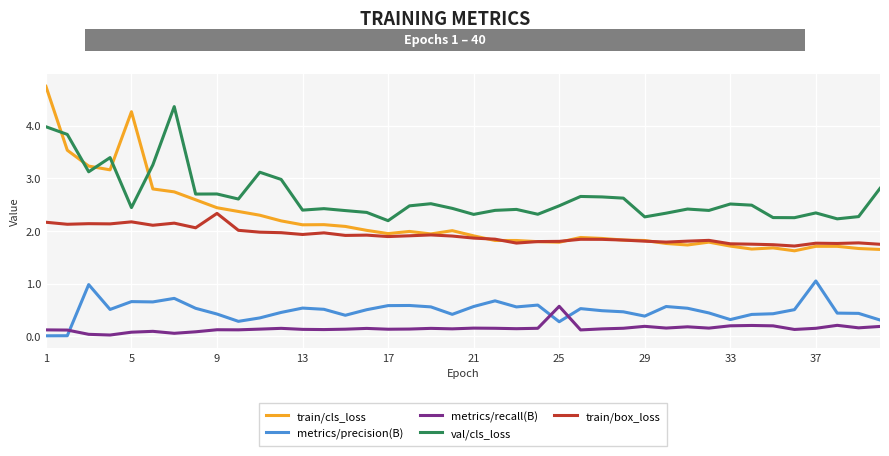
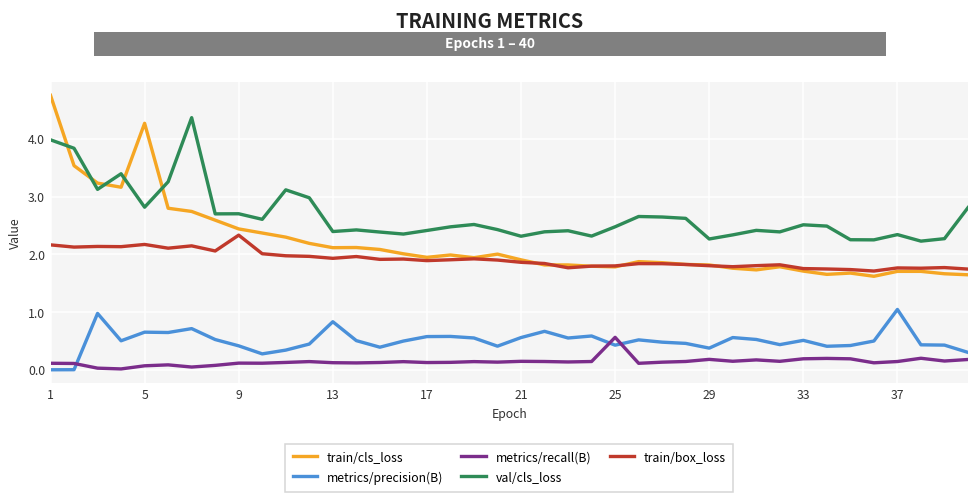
  {
    "train/cls_loss": {
      "1": 4.7,
      "5": 4.3,
      "9": 2.4,
      "13": 2.1,
      "17": 1.9,
      "37": 1.7
    },
    "metrics/precision(B)": {
      "1": 0.0,
      "5": 0.7,
      "9": 0.4,
-     "13": 0.5,
+     "13": 0.8,
      "17": 0.6,
      "21": 0.6,
-     "25": 0.3,
+     "25": 0.4,
      "29": 0.4,
-     "33": 0.3,
+     "33": 0.5,
      "37": 1.0
    },
    "metrics/recall(B)": {
      "1": 0.1,
      "5": 0.1,
      "9": 0.1,
      "13": 0.1,
      "17": 0.1,
      "21": 0.2,
      "25": 0.6,
      "29": 0.2,
      "33": 0.2,
      "37": 0.1
    },
    "val/cls_loss": {
      "1": 4.0,
-     "5": 2.4,
+     "5": 2.8,
      "9": 2.7,
      "13": 2.4,
-     "17": 2.2,
+     "17": 2.4,
      "21": 2.3,
      "25": 2.5,
      "29": 2.3,
      "33": 2.5,
      "37": 2.3
    },
    "train/box_loss": {
      "1": 2.2,
      "5": 2.2,
      "9": 2.3,
      "13": 1.9,
      "17": 1.9,
      "37": 1.8
    }
  }
